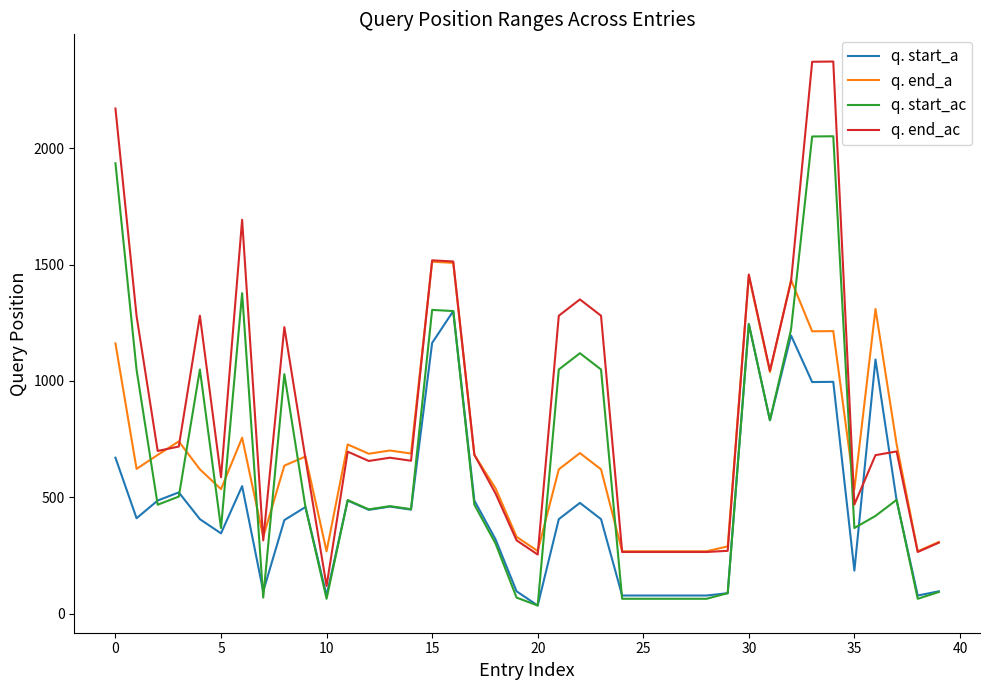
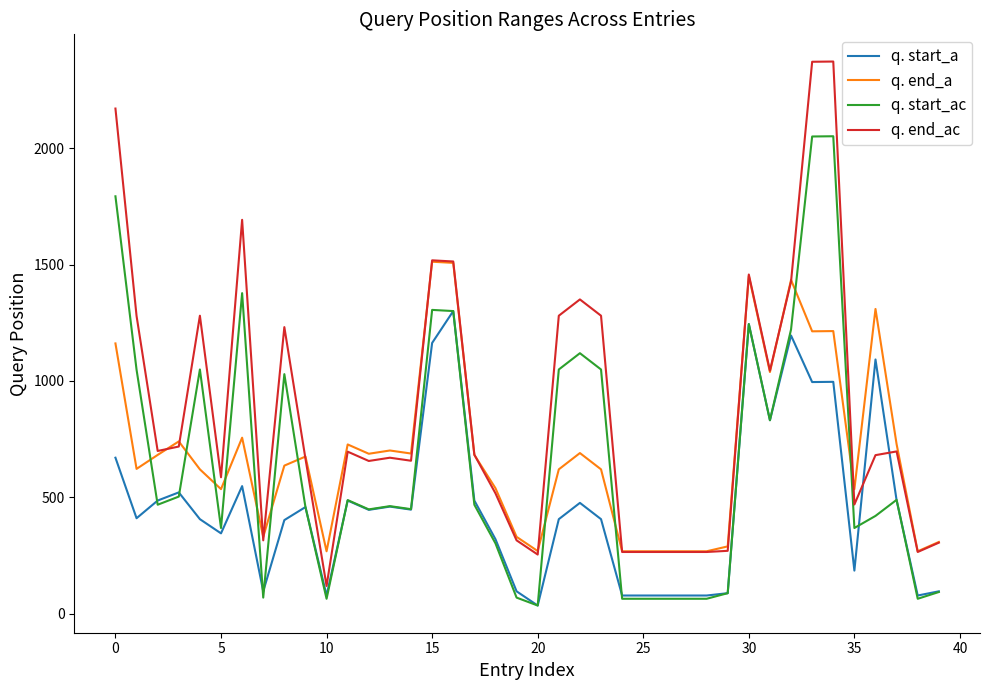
  {
    "q. start_a": {
      "0": 670,
      "5": 350,
      "10": 80,
      "15": 1160,
      "25": 80,
      "35": 190
    },
    "q. end_a": {
      "0": 1160,
      "5": 540,
      "10": 270,
      "20": 270,
      "35": 540
    },
    "q. start_ac": {
-     "0": 1940,
+     "0": 1790,
      "5": 370,
      "10": 60,
      "15": 1310,
      "25": 60,
      "35": 370
    },
    "q. end_ac": {
      "0": 2170,
      "5": 590,
      "10": 120,
      "20": 250,
      "35": 470
    }
  }
